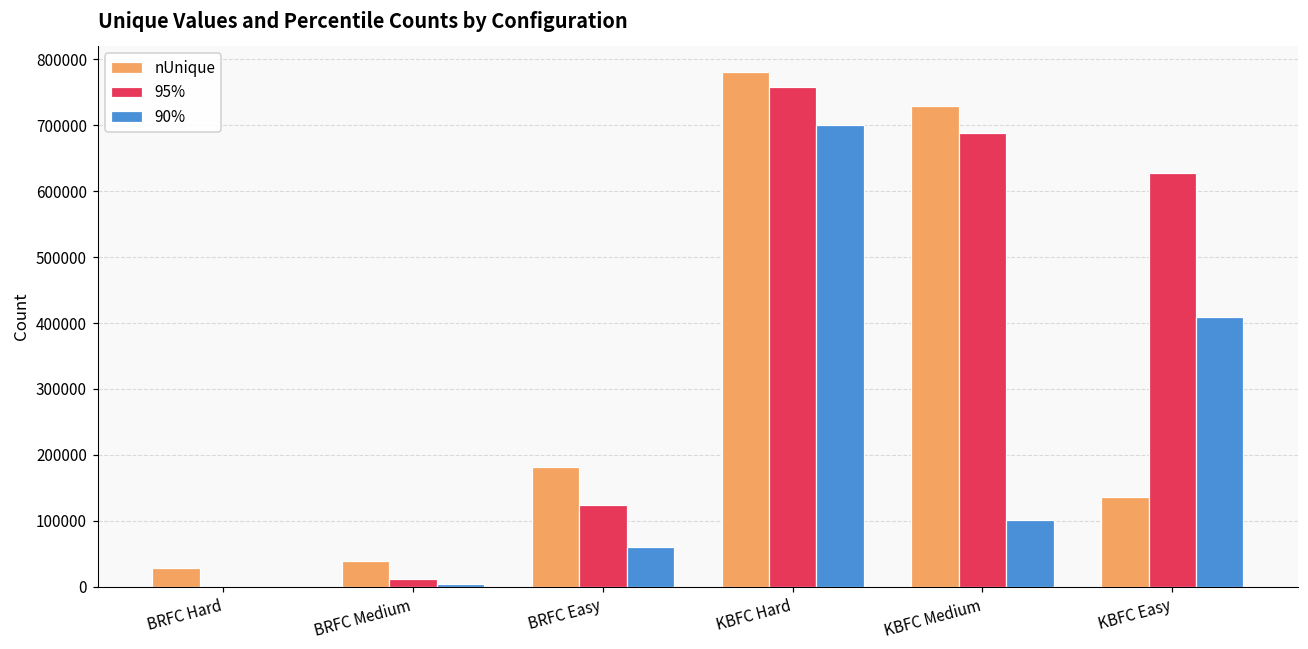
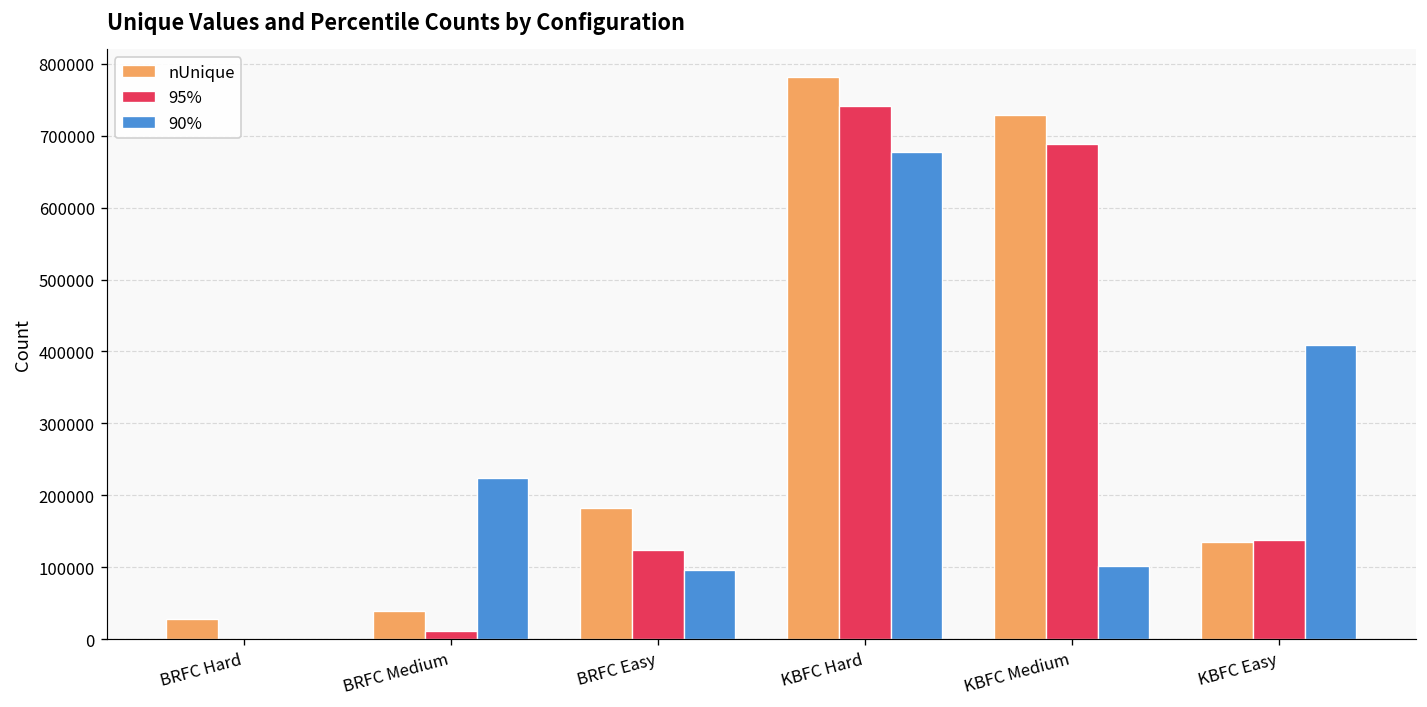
  {
    "nUnique": {
      "BRFC Hard": 30000,
      "BRFC Medium": 40000,
      "BRFC Easy": 180000,
      "KBFC Hard": 780000,
      "KBFC Medium": 730000,
      "KBFC Easy": 140000
    },
    "95%": {
      "BRFC Medium": 10000,
      "BRFC Easy": 120000,
-     "KBFC Hard": 760000,
+     "KBFC Hard": 740000,
      "KBFC Medium": 690000,
-     "KBFC Easy": 630000
+     "KBFC Easy": 140000
    },
    "90%": {
-     "BRFC Medium": 0,
-     "BRFC Easy": 60000,
-     "KBFC Hard": 700000,
+     "BRFC Medium": 220000,
+     "BRFC Easy": 100000,
+     "KBFC Hard": 680000,
      "KBFC Medium": 100000,
      "KBFC Easy": 410000
    }
  }
